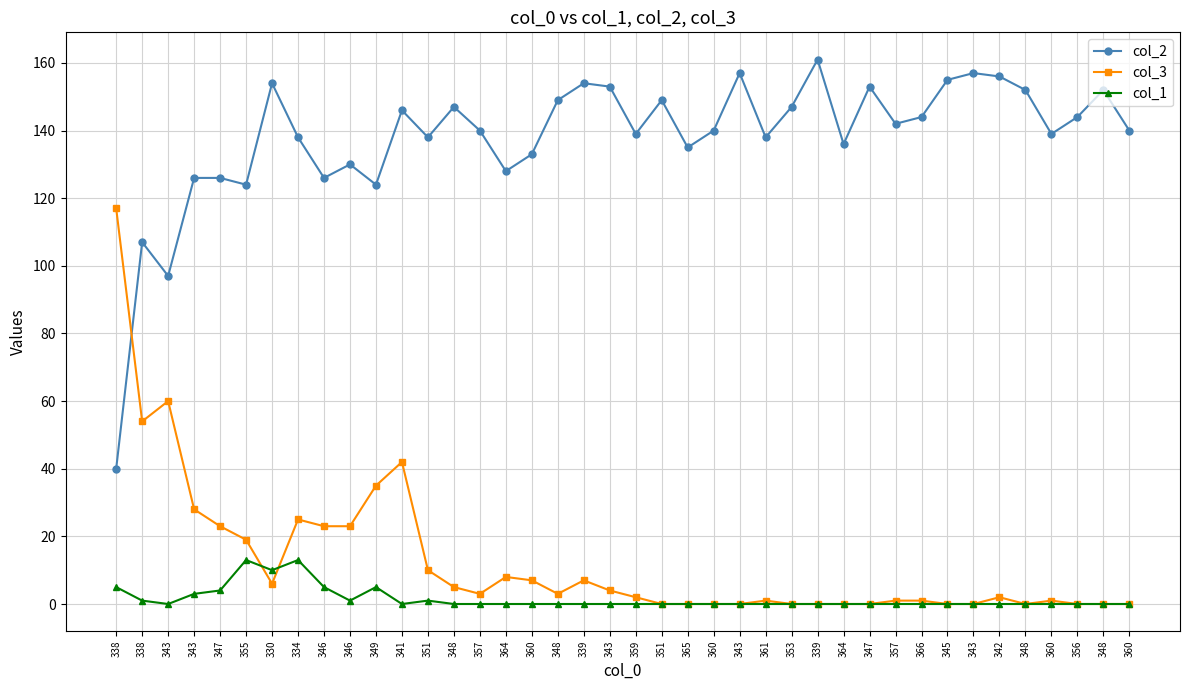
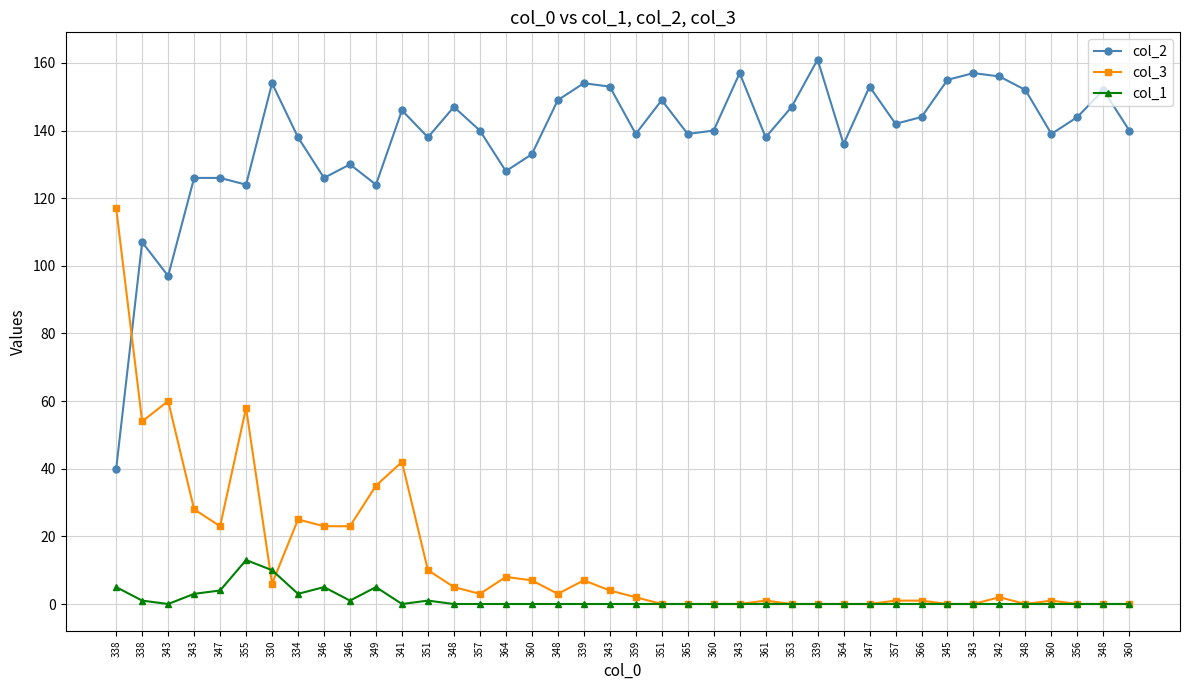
  {
    "col_2": {
      "355": 124,
      "330": 154,
      "334": 138,
      "349": 124,
      "341": 146,
      "359": 139,
-     "365": 135,
+     "365": 139,
      "361": 138,
      "353": 147,
      "366": 144,
      "345": 155,
      "342": 156,
      "356": 144
    },
    "col_3": {
-     "355": 19,
+     "355": 58,
      "330": 6,
      "334": 25,
      "349": 35,
      "341": 42,
      "359": 2,
      "361": 1,
      "366": 1,
      "342": 2
    },
    "col_1": {
      "355": 13,
      "330": 10,
-     "334": 13,
+     "334": 3,
      "349": 5,
      "341": 0,
      "359": 0,
      "361": 0,
      "366": 0,
      "342": 0
    }
  }
